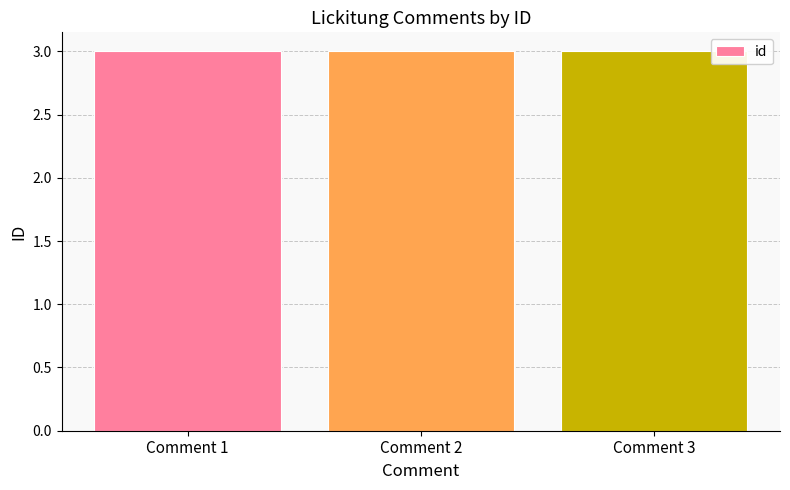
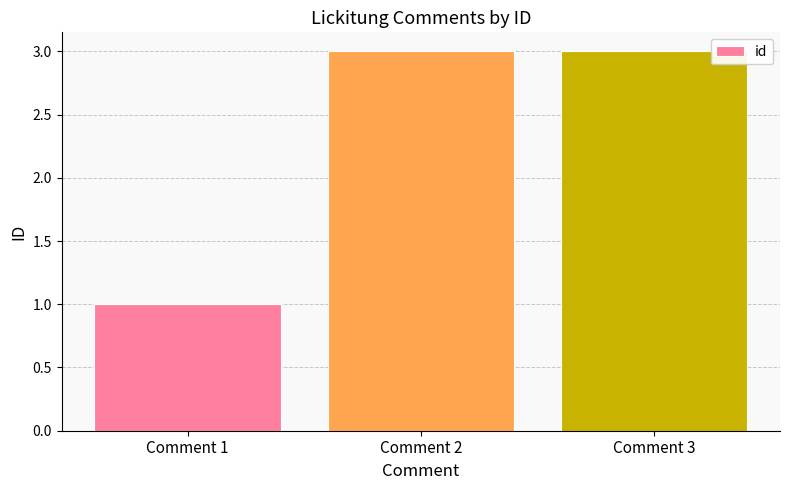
  {
-   "Comment 1": 3,
+   "Comment 1": 1,
    "Comment 2": 3,
    "Comment 3": 3
  }
